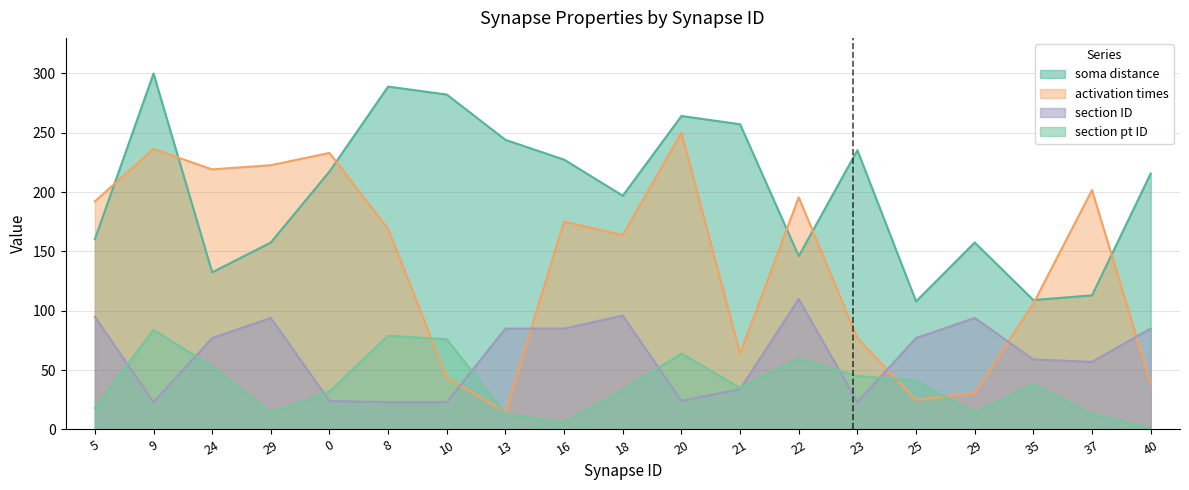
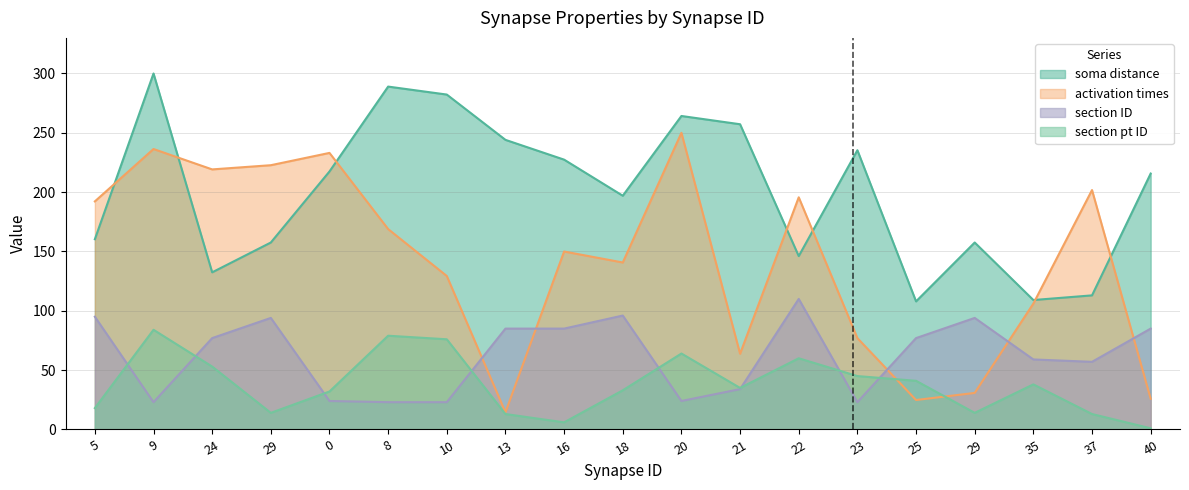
  {
    "activation times": {
      "5": 192,
      "9": 236,
      "24": 219,
      "0": 233,
      "8": 169,
-     "10": 44,
-     "16": 175,
-     "18": 164,
+     "10": 129,
+     "16": 150,
+     "18": 141,
      "20": 250,
      "21": 64,
      "22": 196,
      "23": 77,
      "25": 25,
      "35": 106,
      "37": 202,
-     "40": 39
+     "40": 26
    }
  }
